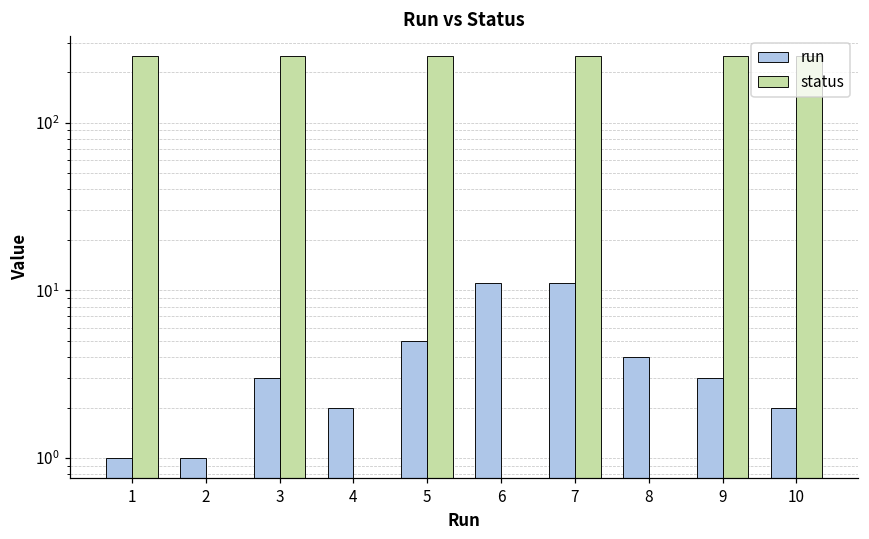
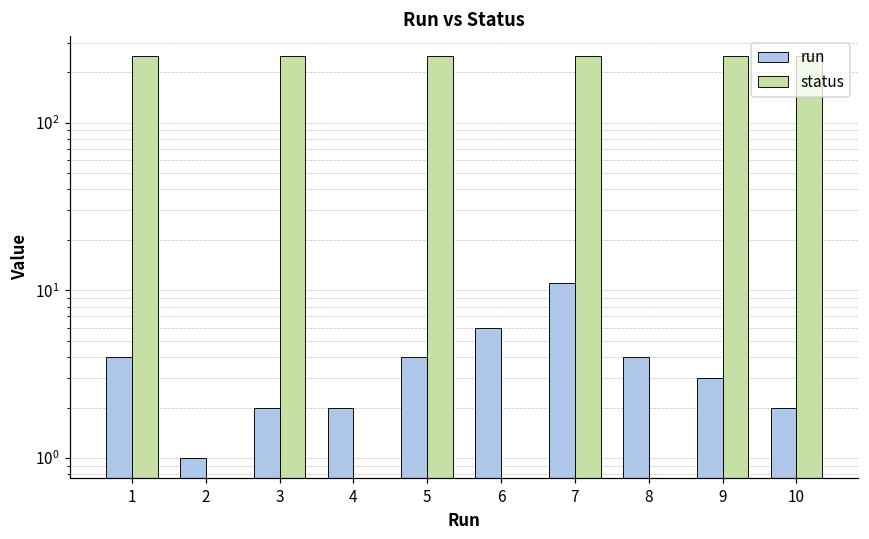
  {
    "run": {
-     "1": 1,
+     "1": 4,
      "2": 1,
-     "3": 3,
+     "3": 2,
      "4": 2,
-     "5": 5,
-     "6": 11,
+     "5": 4,
+     "6": 6,
      "7": 11,
      "8": 4,
      "9": 3,
      "10": 2
    },
    "status": {
      "1": 250,
      "3": 250,
      "5": 250,
      "7": 250,
      "9": 250
    }
  }
